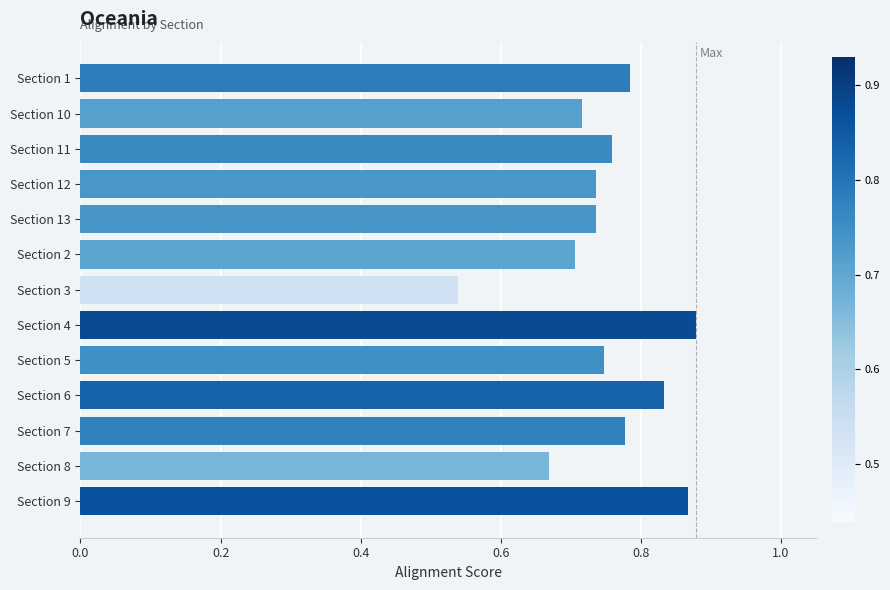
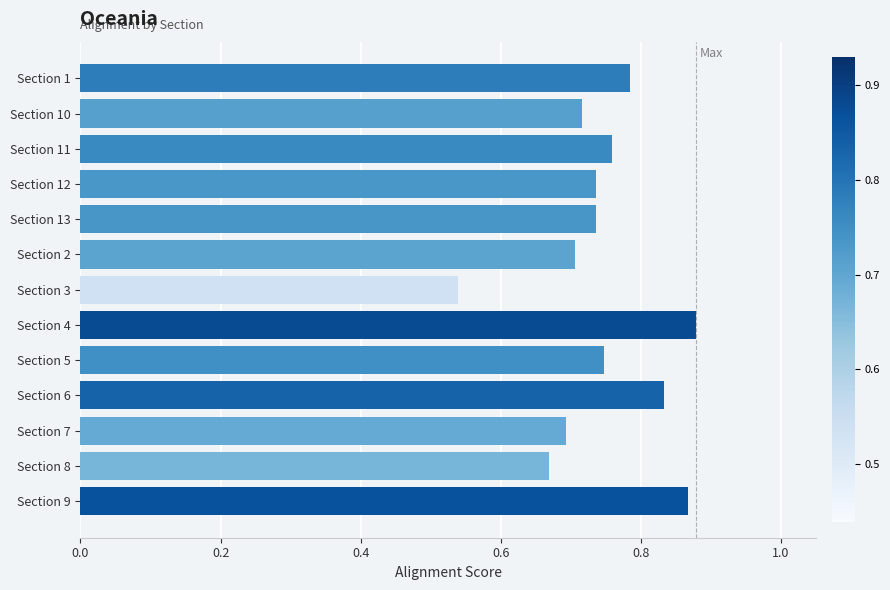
  {
    "Section 1": 0.78,
    "Section 10": 0.72,
    "Section 11": 0.76,
    "Section 12": 0.74,
    "Section 13": 0.74,
    "Section 2": 0.71,
    "Section 3": 0.54,
    "Section 4": 0.88,
    "Section 5": 0.75,
    "Section 6": 0.83,
-   "Section 7": 0.78,
+   "Section 7": 0.69,
    "Section 8": 0.67,
    "Section 9": 0.87
  }
